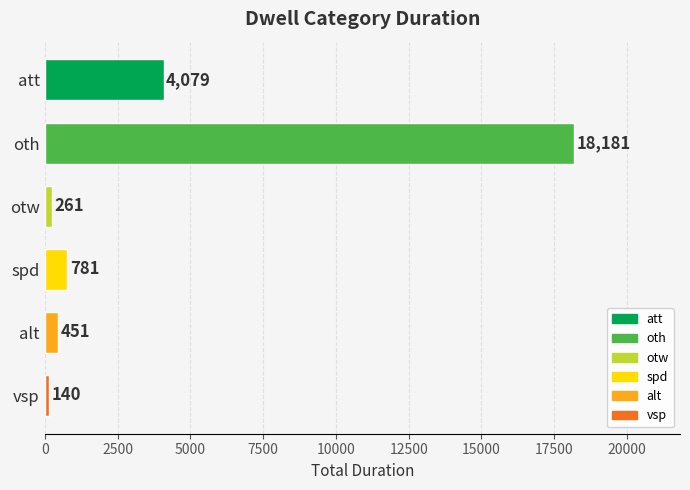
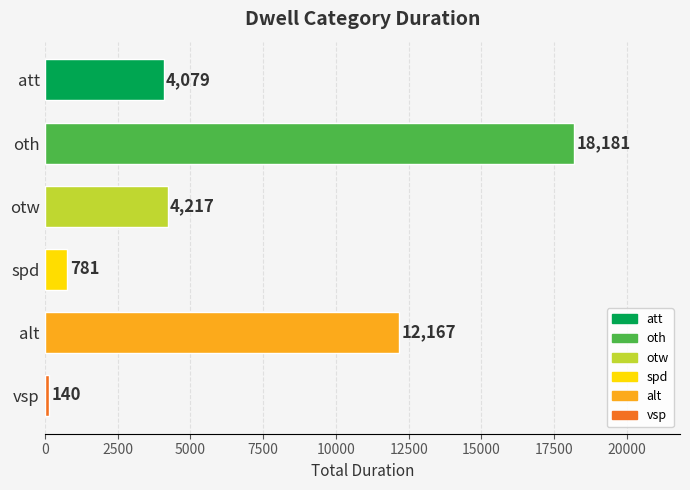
  {
    "att": "4,079",
    "oth": "18,181",
-   "otw": "261",
+   "otw": "4,217",
    "spd": "781",
-   "alt": "451",
+   "alt": "12,167",
    "vsp": "140"
  }
